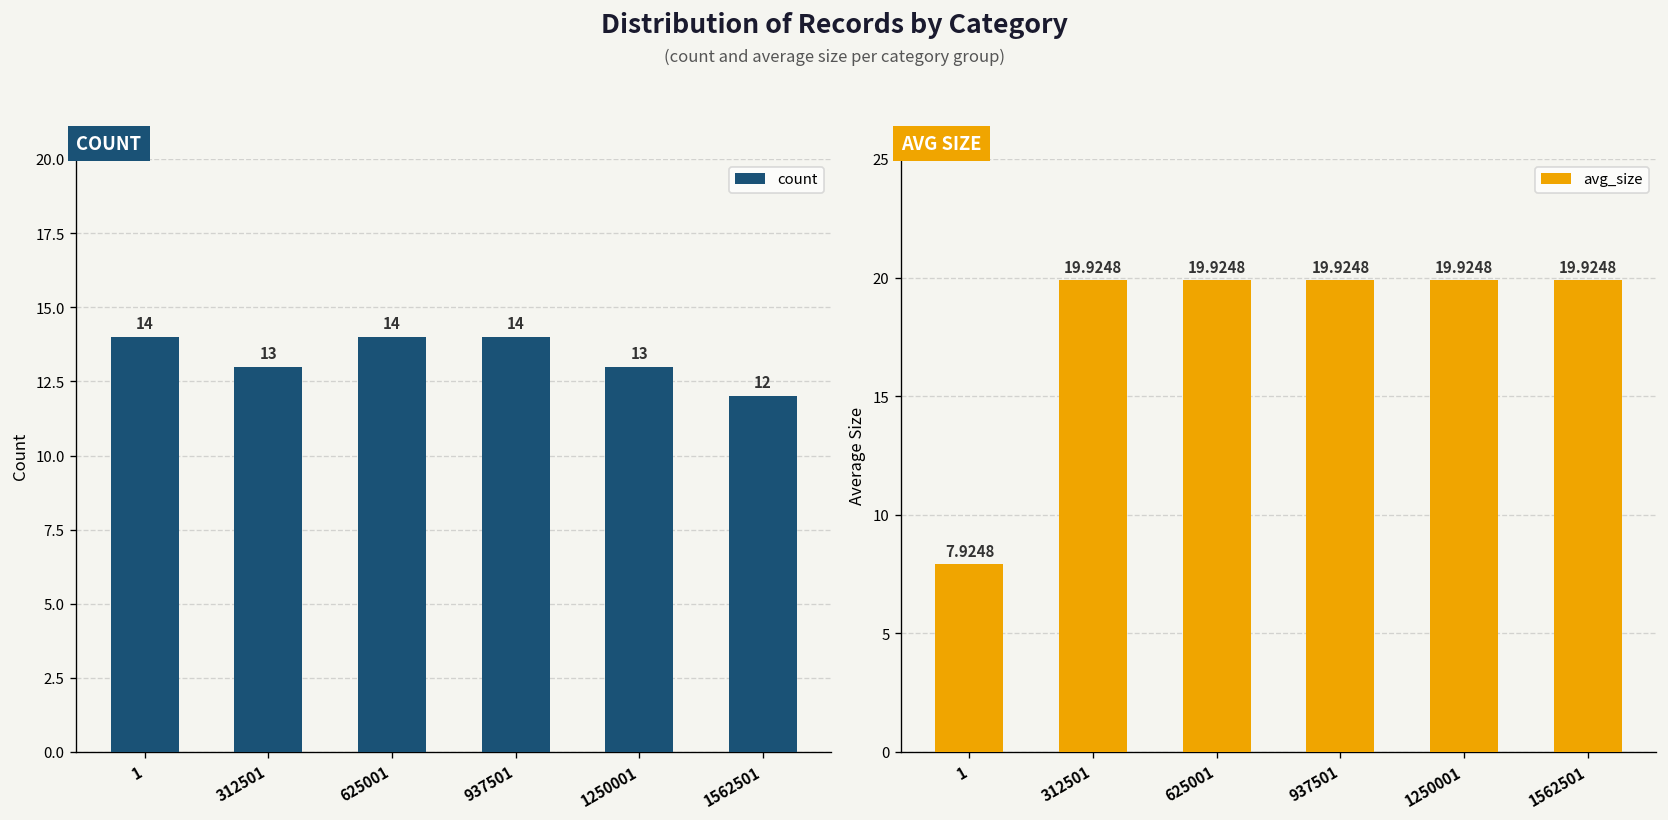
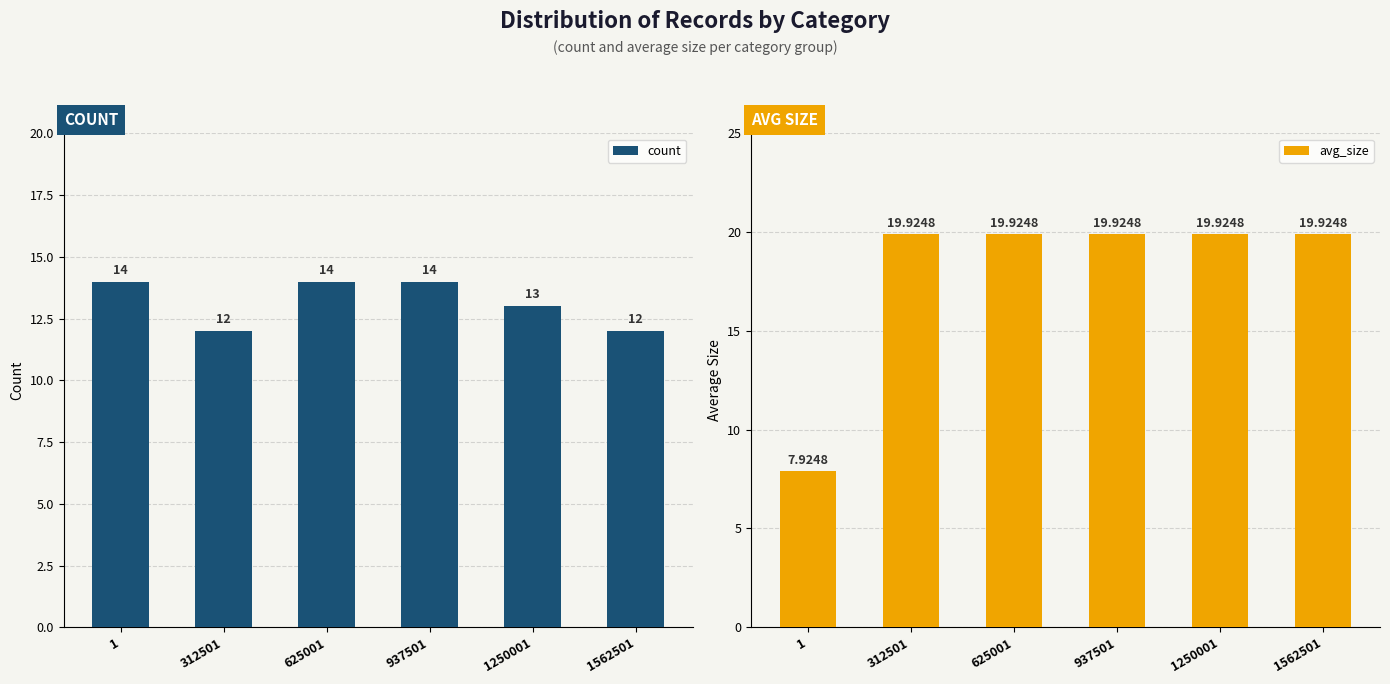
  {
    "COUNT": {
      "1": 14,
-     "312501": 13,
+     "312501": 12,
      "625001": 14,
      "937501": 14,
      "1250001": 13,
      "1562501": 12
    },
    "AVG SIZE": {
      "1": 7.9248,
      "312501": 19.9248,
      "625001": 19.9248,
      "937501": 19.9248,
      "1250001": 19.9248,
      "1562501": 19.9248
    }
  }
